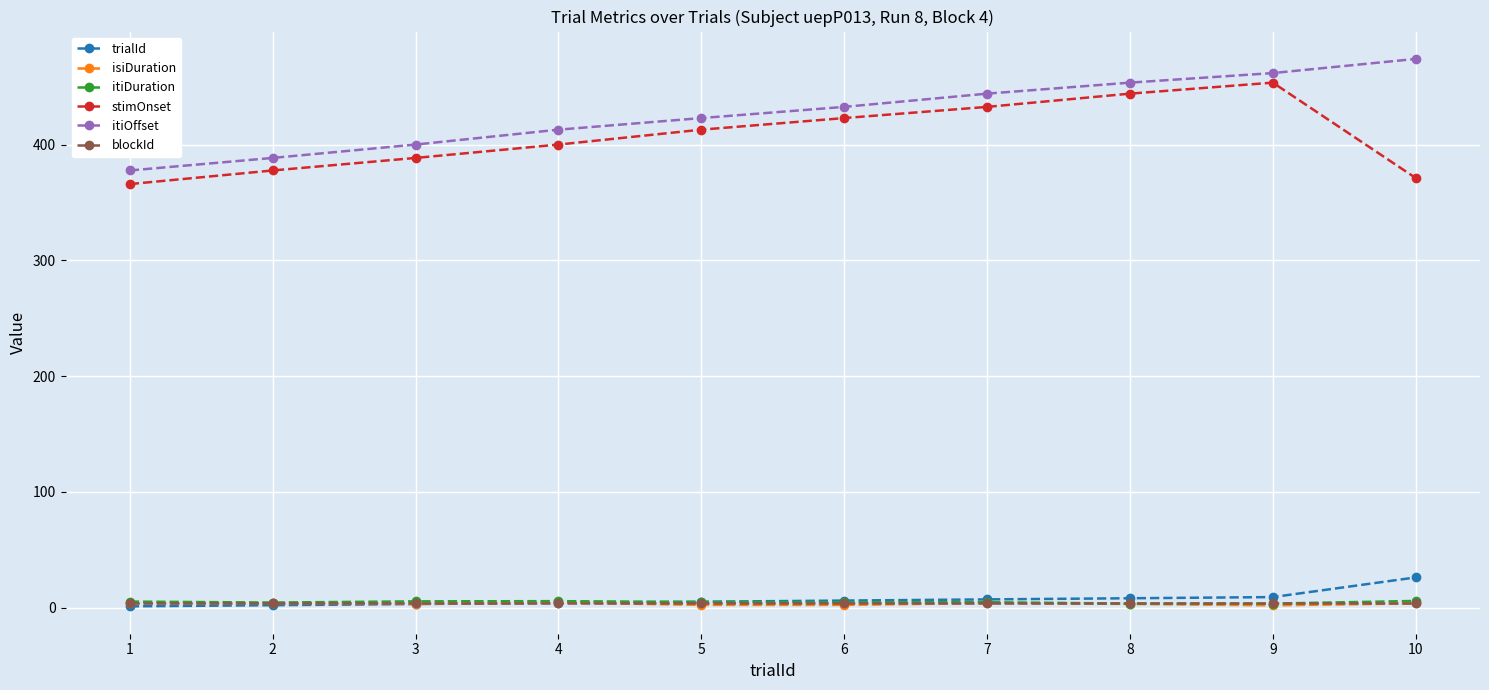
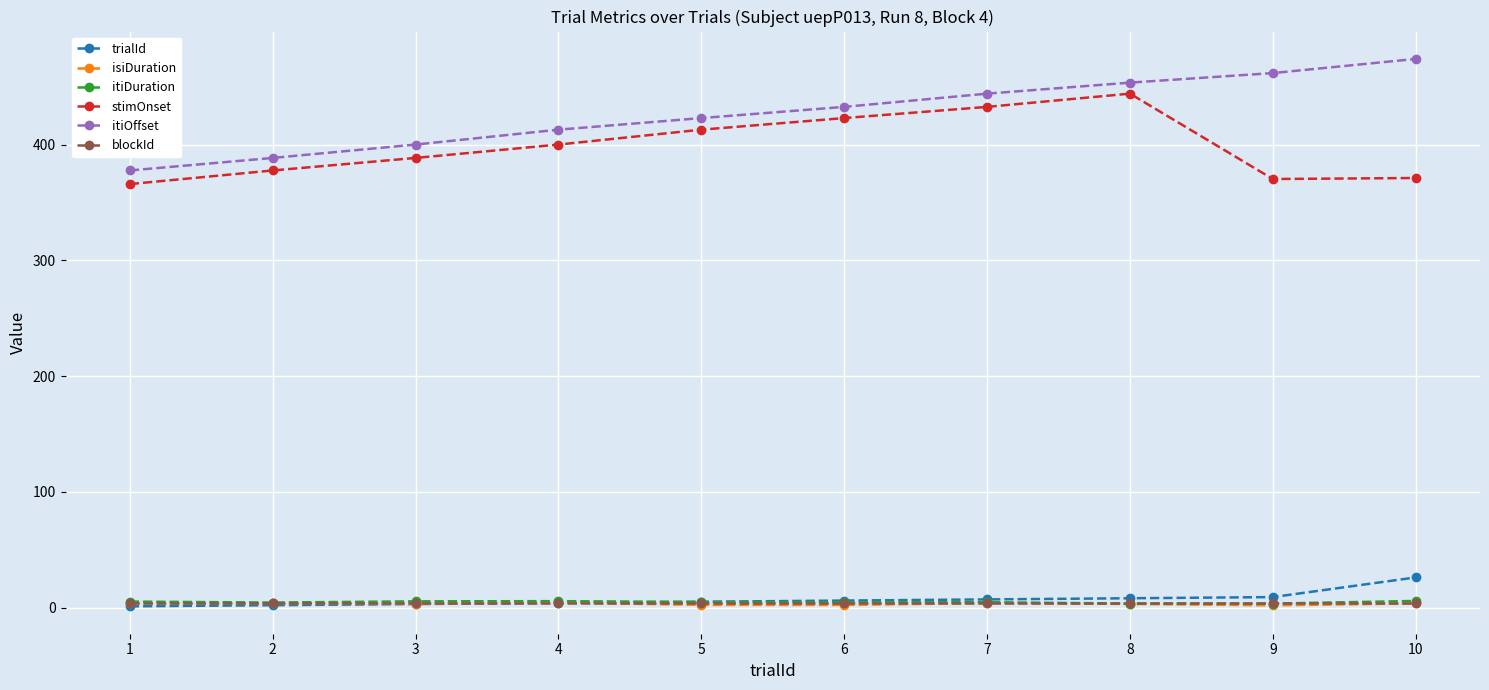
  {
    "trialId": {
      "1": 1,
      "7": 7,
      "8": 8,
      "9": 9,
      "10": 26
    },
    "stimOnset": {
      "1": 366,
      "2": 378,
      "3": 388,
      "4": 400,
      "5": 413,
      "6": 423,
      "7": 433,
      "8": 444,
-     "9": 454,
+     "9": 370,
      "10": 371
    },
    "itiOffset": {
      "1": 378,
      "2": 388,
      "3": 400,
      "4": 413,
      "5": 423,
      "6": 433,
      "7": 444,
      "8": 454,
      "9": 462,
      "10": 474
    }
  }
